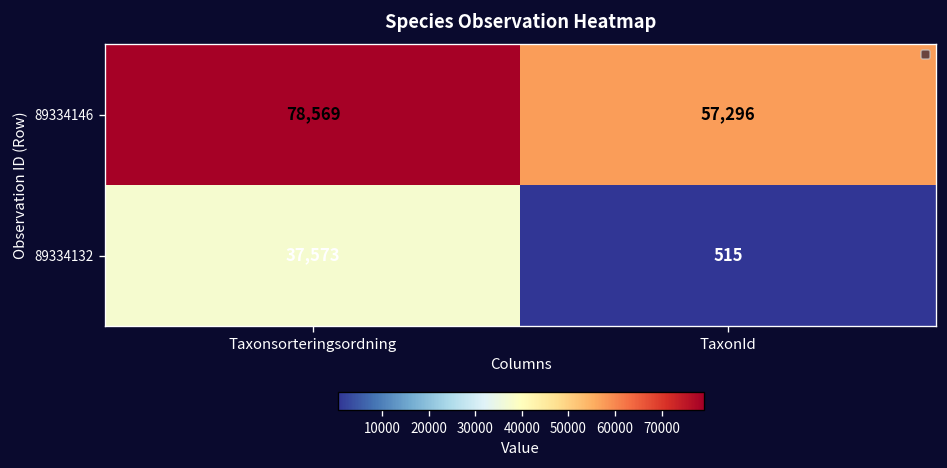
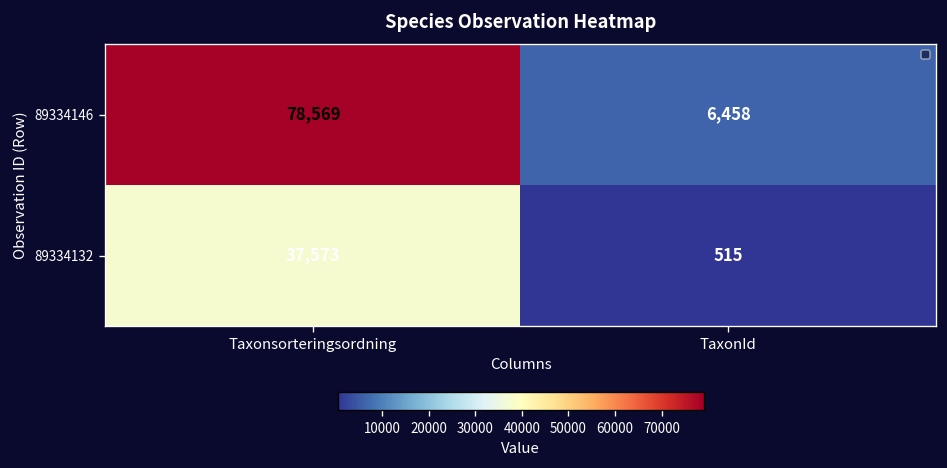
  {
    "89334146": {
      "Taxonsorteringsordning": "78,569",
-     "TaxonId": "57,296"
+     "TaxonId": "6,458"
    },
    "89334132": {
      "Taxonsorteringsordning": "37,573",
      "TaxonId": "515"
    }
  }
